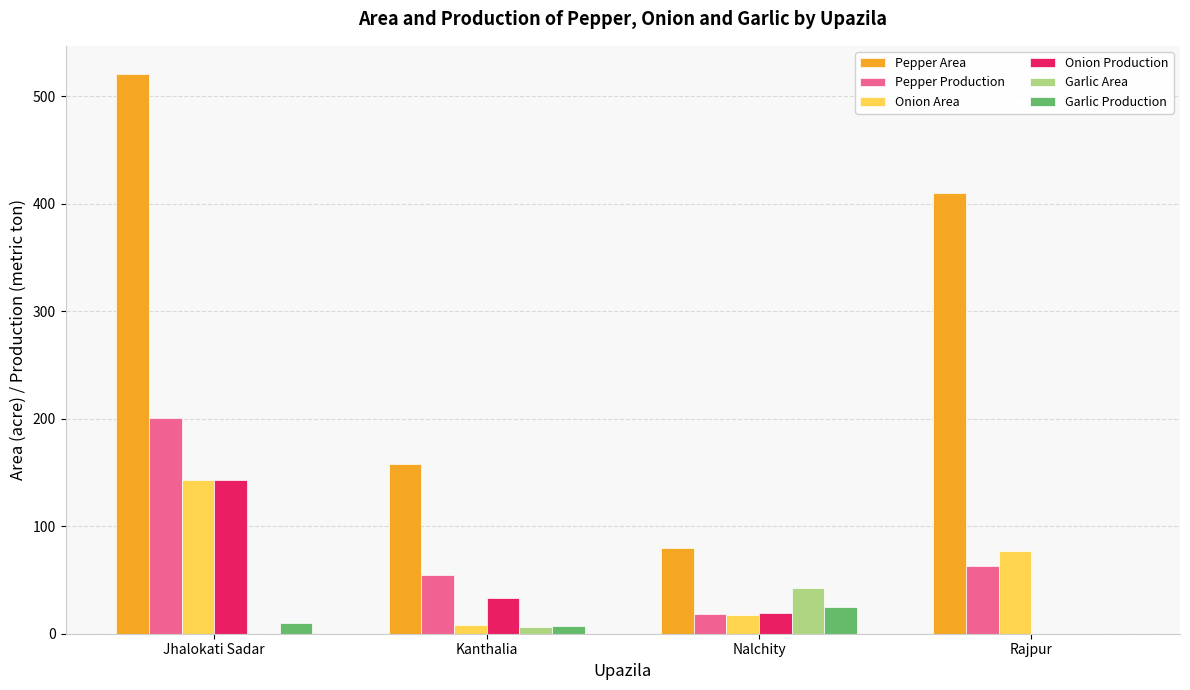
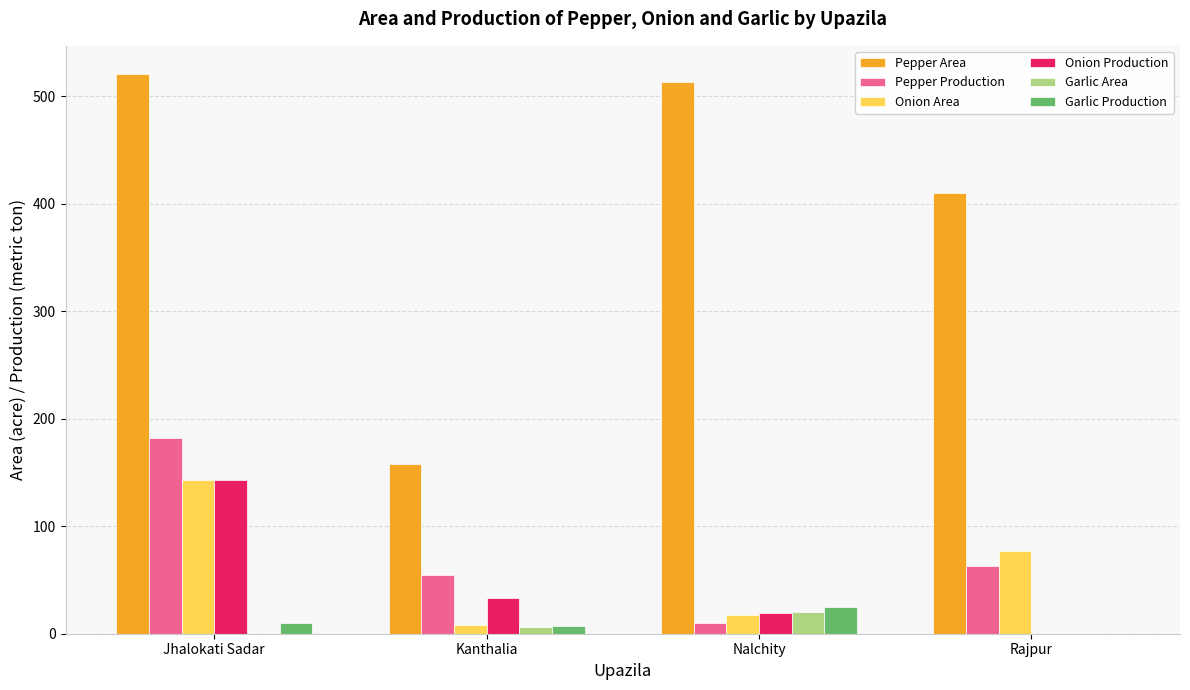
  {
    "Pepper Area": {
      "Jhalokati Sadar": 521,
      "Kanthalia": 158,
-     "Nalchity": 80,
+     "Nalchity": 513,
      "Rajpur": 410
    },
    "Pepper Production": {
-     "Jhalokati Sadar": 201,
+     "Jhalokati Sadar": 182,
      "Kanthalia": 55,
-     "Nalchity": 18,
+     "Nalchity": 10,
      "Rajpur": 63
    },
    "Onion Area": {
      "Jhalokati Sadar": 143,
      "Kanthalia": 8,
      "Nalchity": 17,
      "Rajpur": 77
    },
    "Onion Production": {
      "Jhalokati Sadar": 143,
      "Kanthalia": 33,
      "Nalchity": 19,
      "Rajpur": 0
    },
    "Garlic Area": {
      "Jhalokati Sadar": 0,
      "Kanthalia": 6,
-     "Nalchity": 43,
+     "Nalchity": 20,
      "Rajpur": 0
    },
    "Garlic Production": {
      "Jhalokati Sadar": 10,
      "Kanthalia": 7,
      "Nalchity": 25,
      "Rajpur": 0
    }
  }
